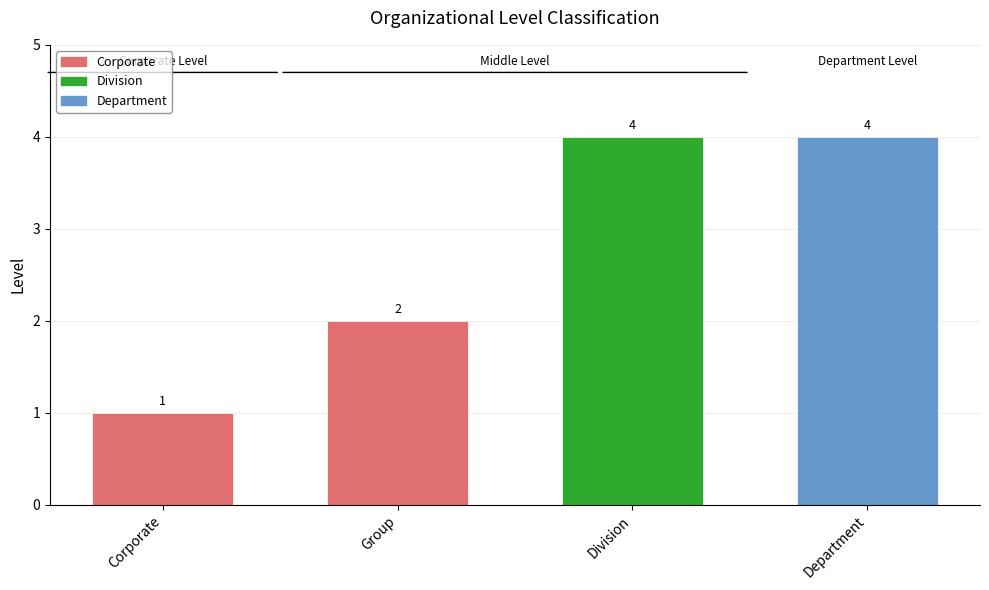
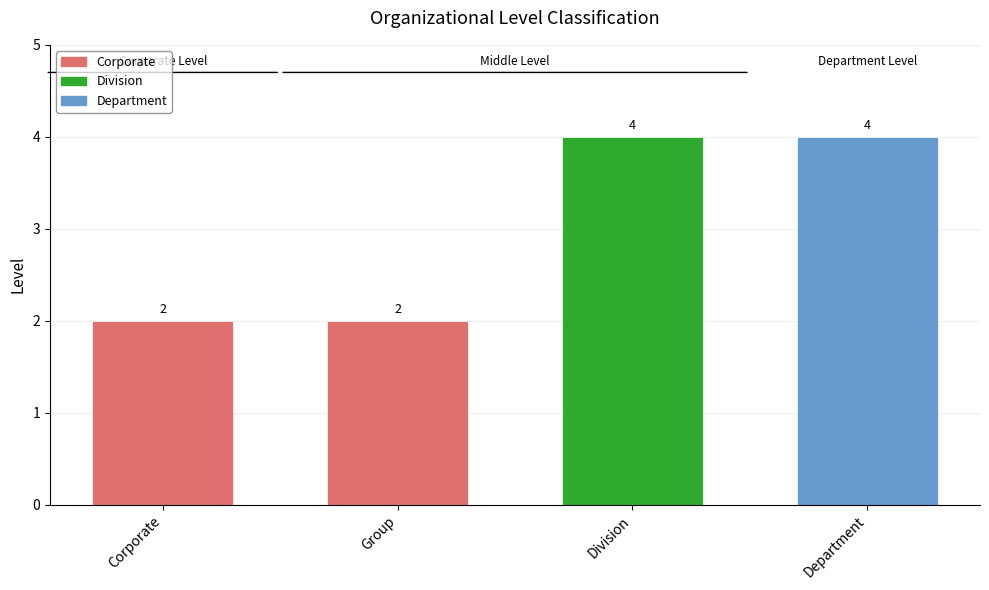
  {
-   "Corporate": 1,
+   "Corporate": 2,
    "Group": 2,
    "Division": 4,
    "Department": 4
  }
